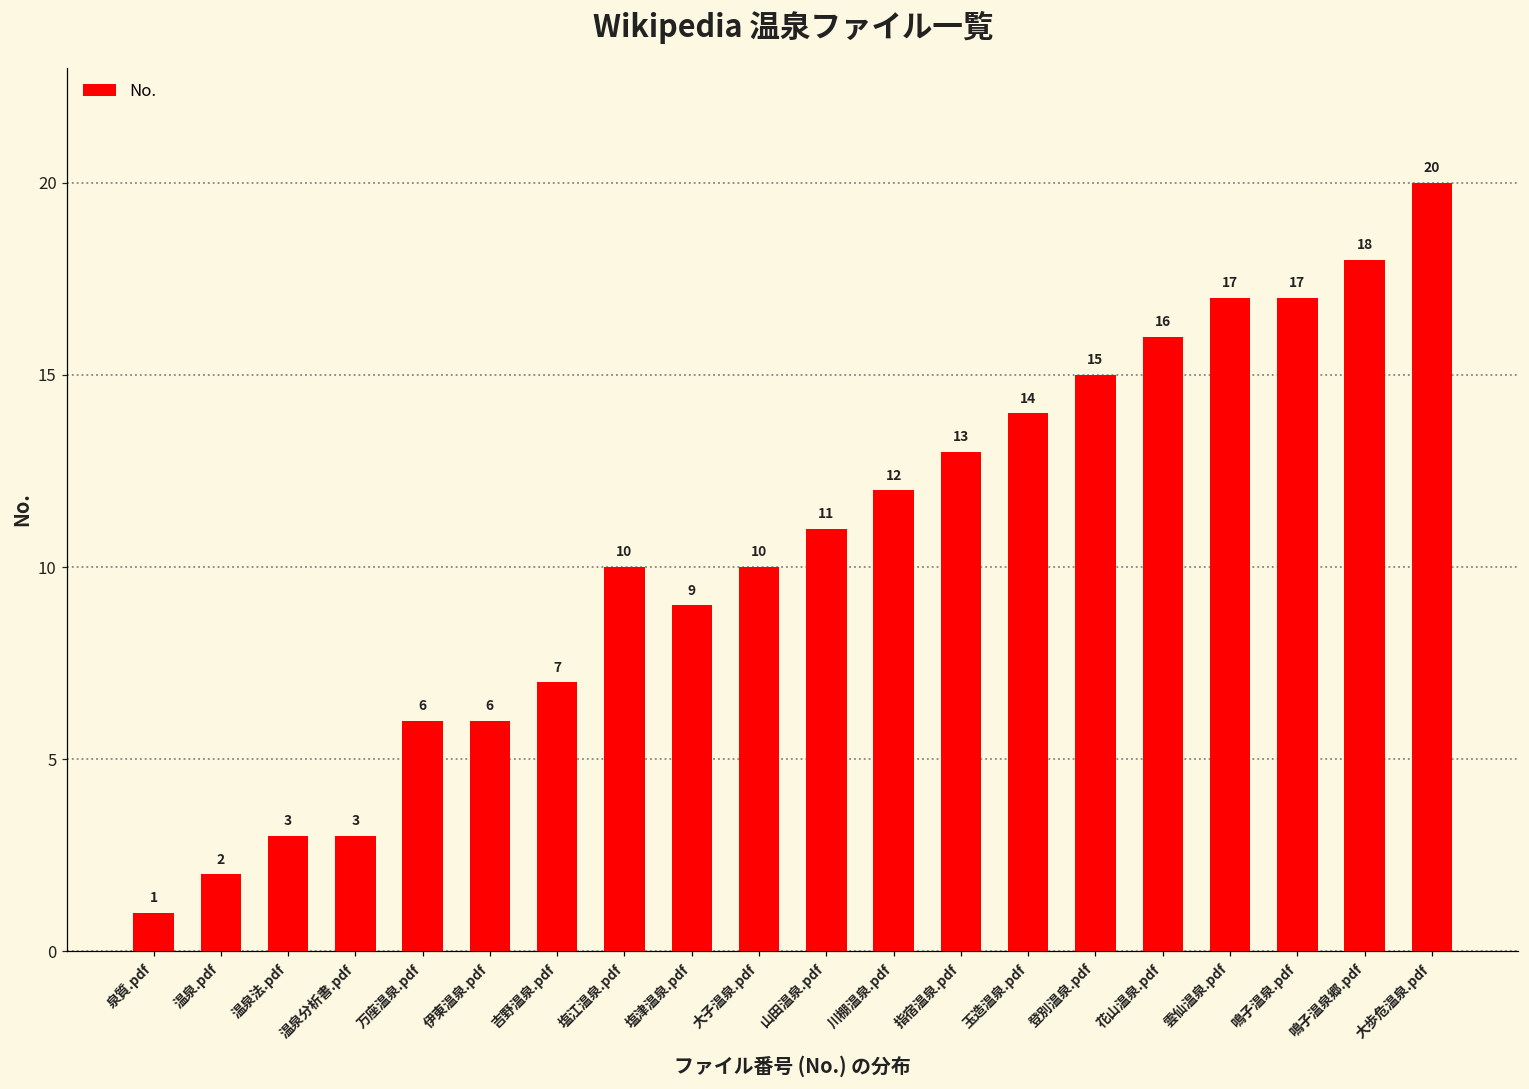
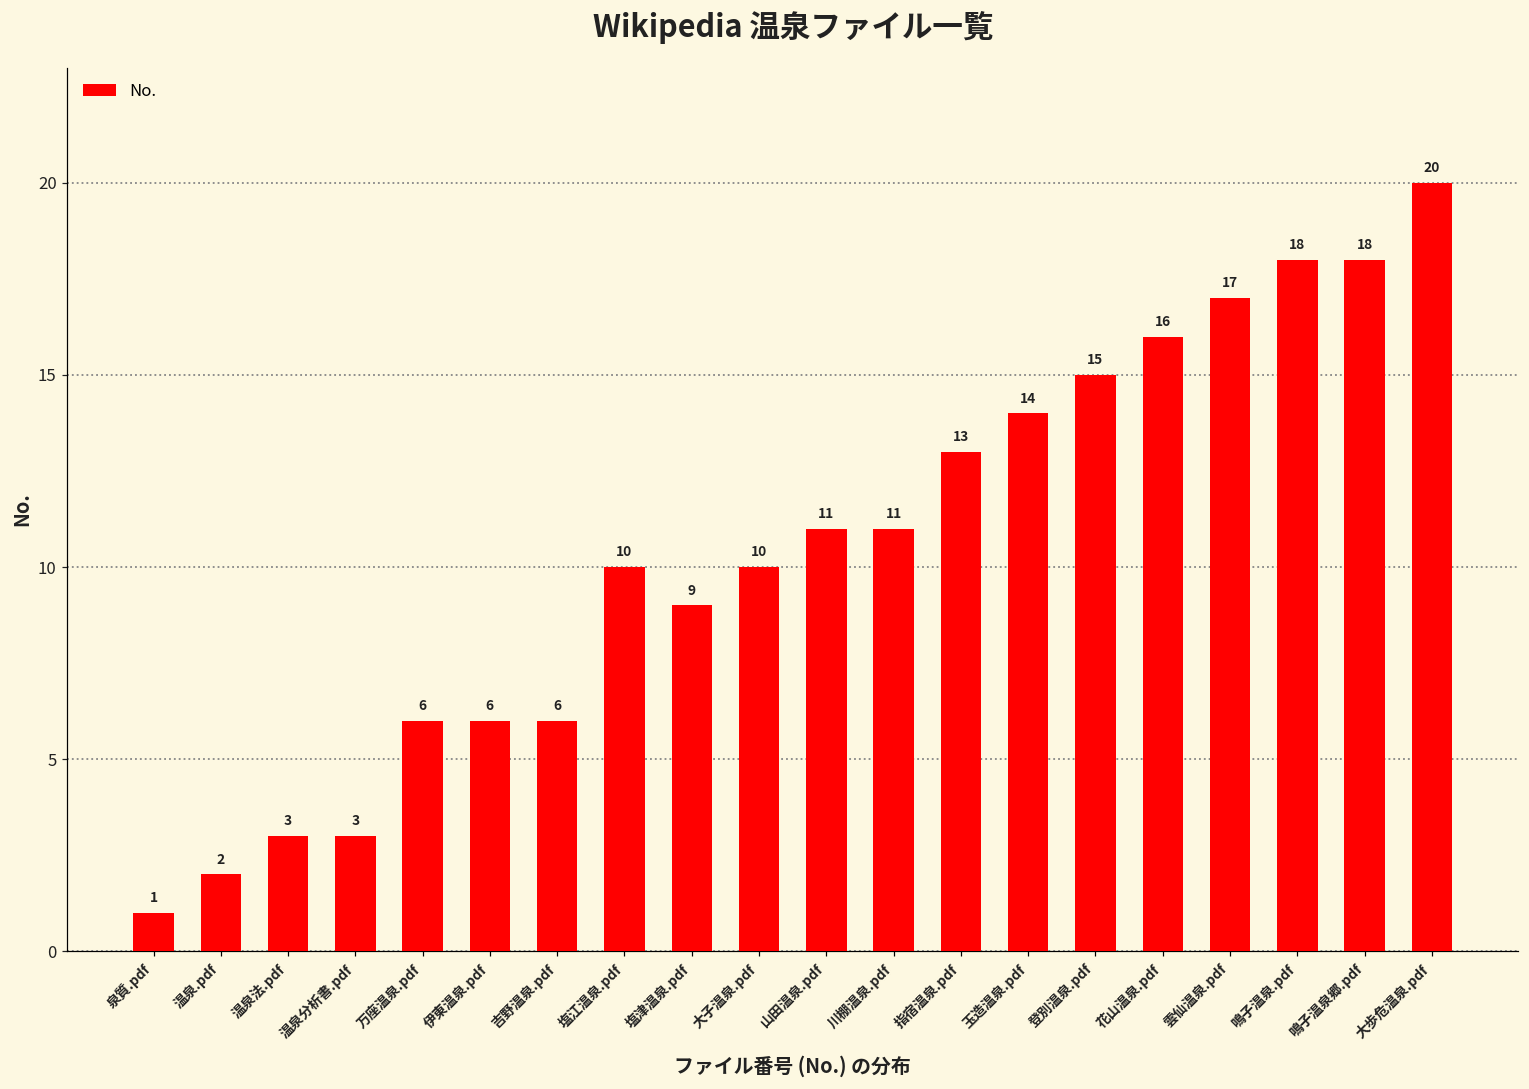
  {
    "泉質.pdf": 1,
    "温泉.pdf": 2,
    "温泉法.pdf": 3,
    "温泉分析書.pdf": 3,
    "万座温泉.pdf": 6,
    "伊東温泉.pdf": 6,
-   "吉野温泉.pdf": 7,
+   "吉野温泉.pdf": 6,
    "塩江温泉.pdf": 10,
    "塩津温泉.pdf": 9,
    "大子温泉.pdf": 10,
    "山田温泉.pdf": 11,
-   "川棚温泉.pdf": 12,
+   "川棚温泉.pdf": 11,
    "指宿温泉.pdf": 13,
    "玉造温泉.pdf": 14,
    "登別温泉.pdf": 15,
    "花山温泉.pdf": 16,
    "雲仙温泉.pdf": 17,
-   "鳴子温泉.pdf": 17,
+   "鳴子温泉.pdf": 18,
    "鳴子温泉郷.pdf": 18,
    "大歩危温泉.pdf": 20
  }
